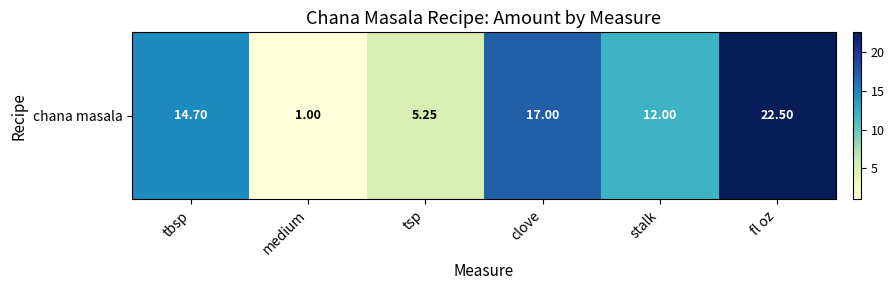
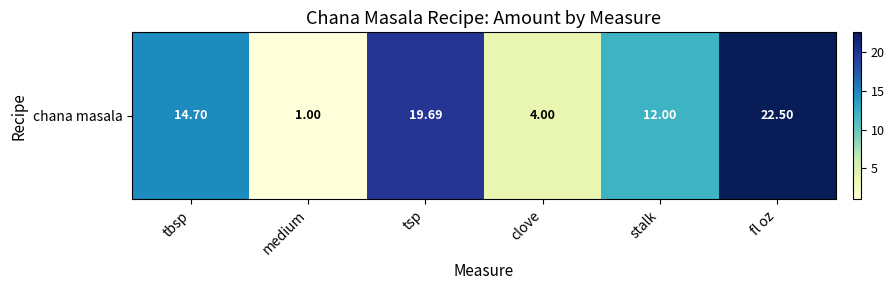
  {
    "chana masala": {
      "tbsp": 14.70,
      "medium": 1.00,
-     "tsp": 5.25,
-     "clove": 17.00,
+     "tsp": 19.69,
+     "clove": 4.00,
      "stalk": 12.00,
      "fl oz": 22.50
    }
  }
